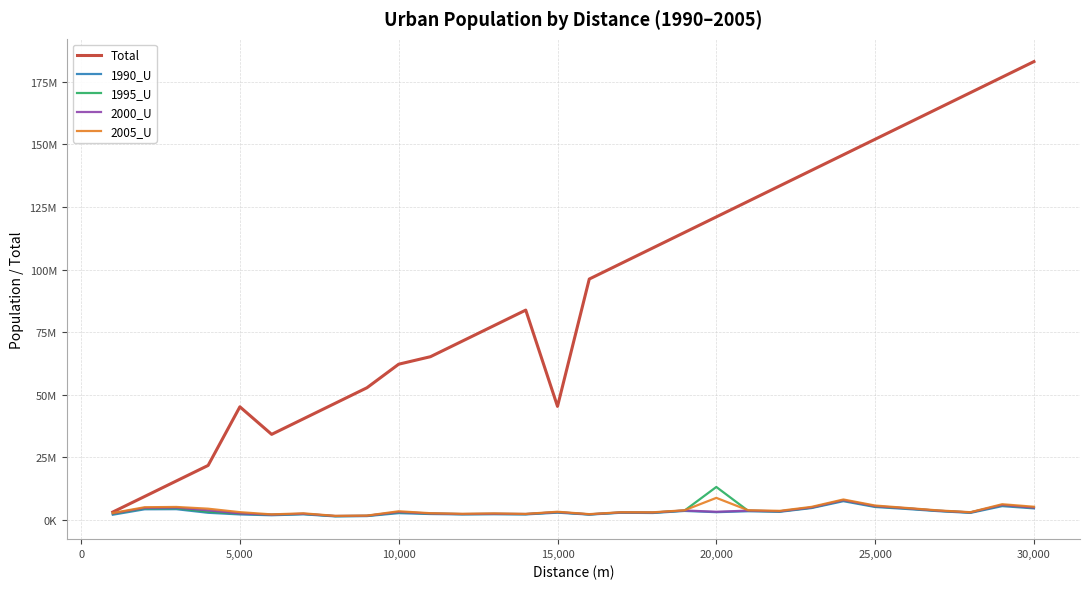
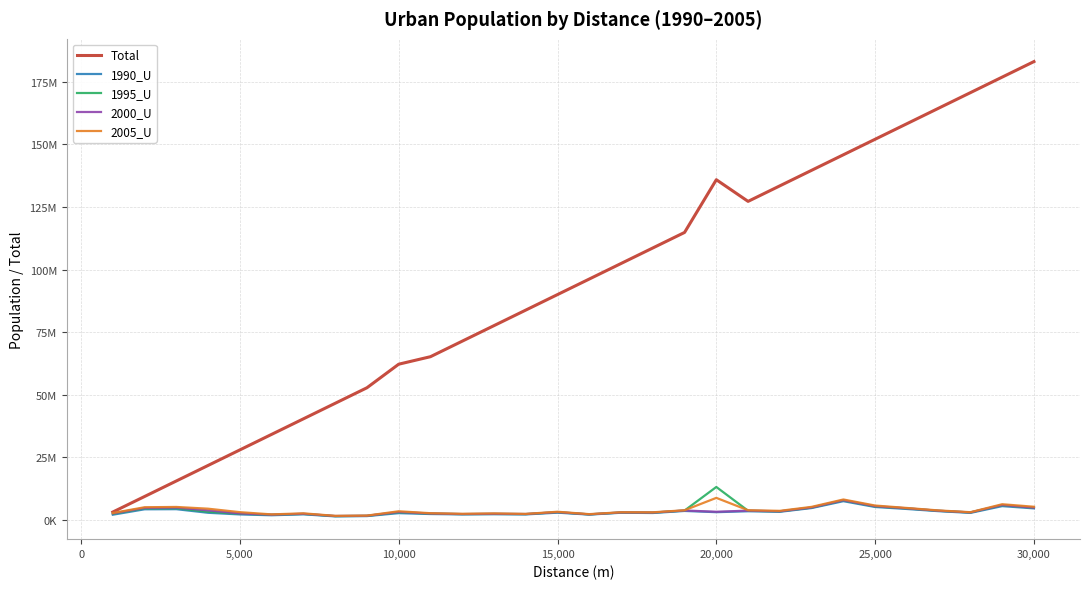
  {
    "Total": {
-     "5,000": 45000000,
+     "5,000": 28000000,
      "10,000": 62000000,
-     "15,000": 45000000,
-     "20,000": 121000000,
+     "15,000": 90000000,
+     "20,000": 136000000,
      "25,000": 152000000,
      "30,000": 183000000
    },
    "1995_U": {
      "20,000": 13000000
    },
    "2005_U": {
      "20,000": 9000000
    }
  }
